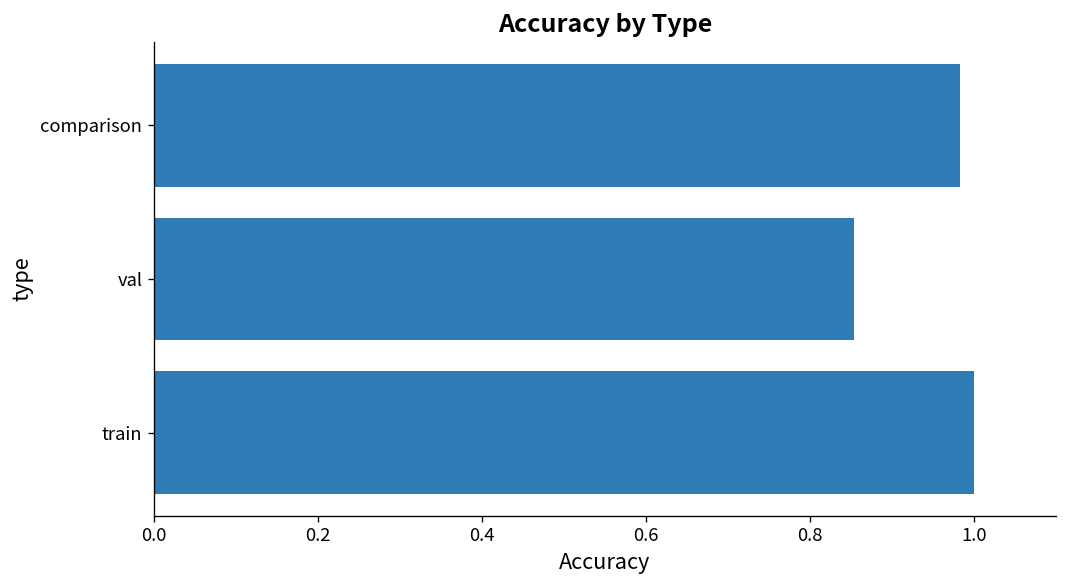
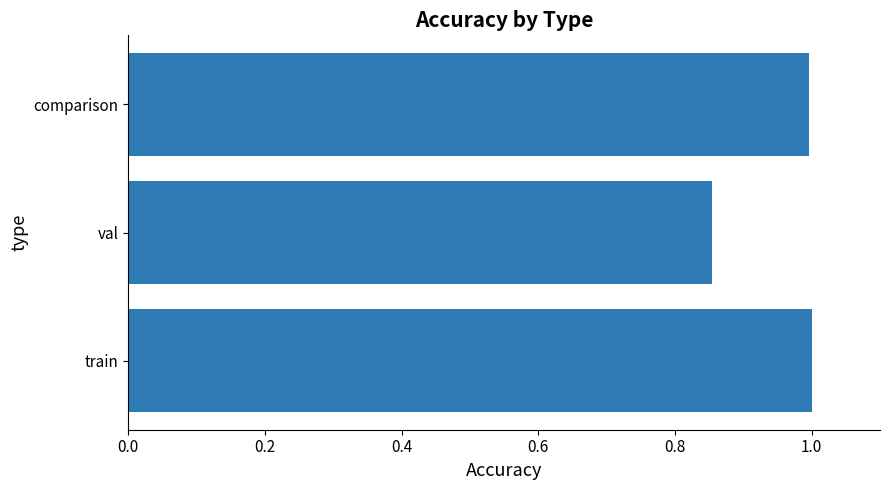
  {
-   "comparison": 0.98,
+   "comparison": 1.00,
    "val": 0.85,
    "train": 1.00
  }
